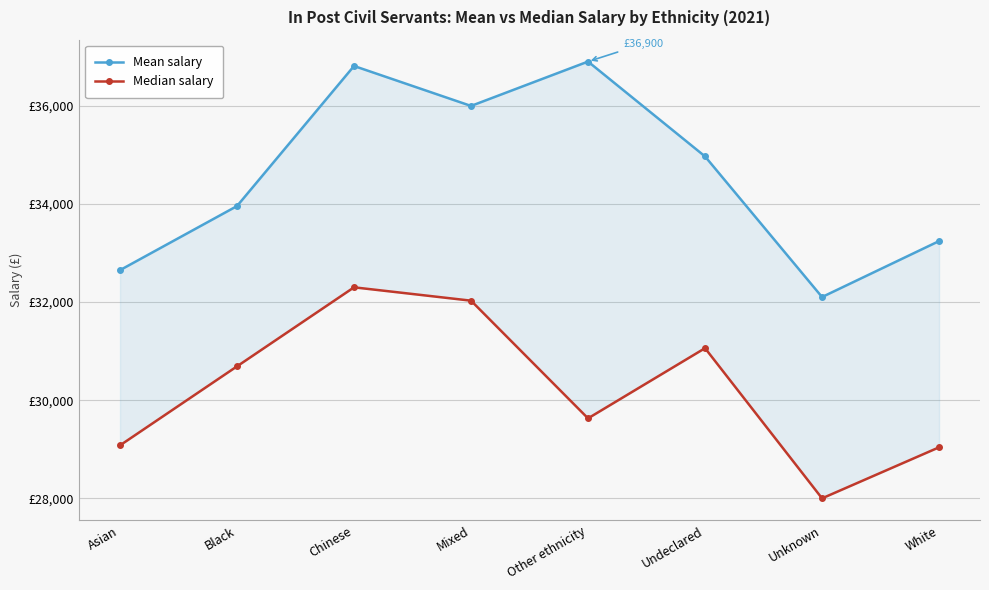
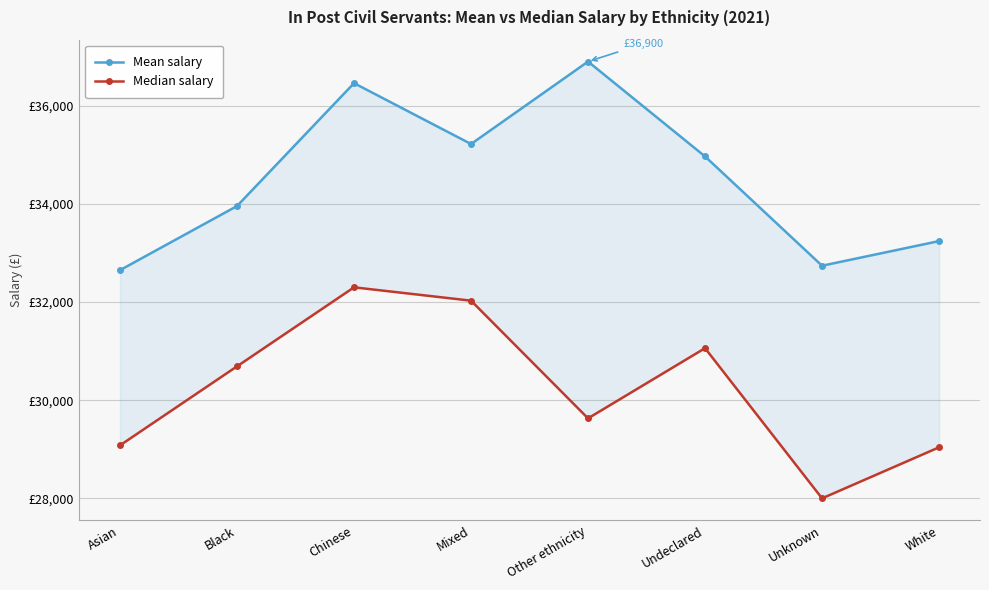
  {
    "Mean salary": {
      "Asian": "£32,700",
      "Black": "£34,000",
-     "Chinese": "£36,800",
-     "Mixed": "£36,000",
+     "Chinese": "£36,500",
+     "Mixed": "£35,200",
      "Undeclared": "£35,000",
-     "Unknown": "£32,100",
+     "Unknown": "£32,700",
      "White": "£33,200"
    },
    "Median salary": {
      "Asian": "£29,100",
      "Black": "£30,700",
      "Chinese": "£32,300",
      "Mixed": "£32,000",
      "Other ethnicity": "£29,600",
      "Undeclared": "£31,100",
      "Unknown": "£28,000",
      "White": "£29,000"
    }
  }
